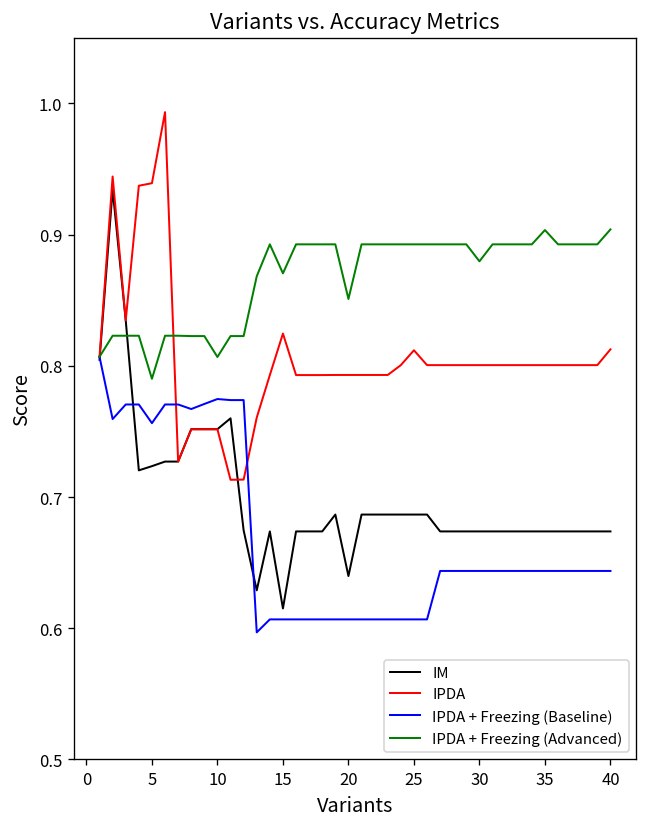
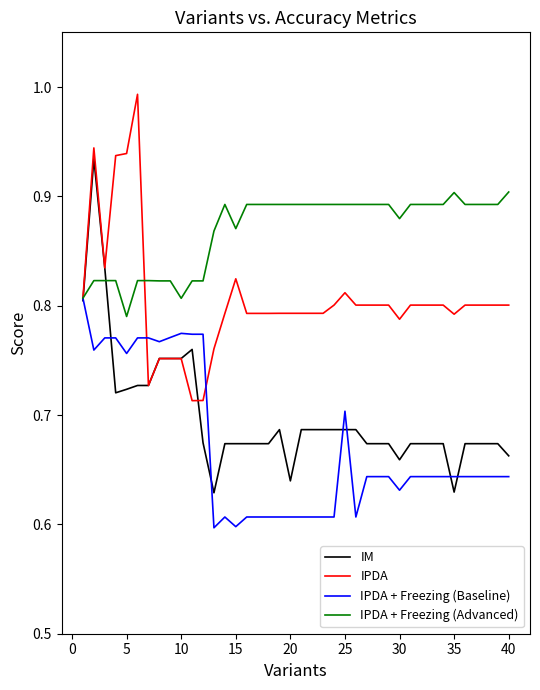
  {
    "IM": {
      "5": 0.724,
-     "15": 0.615,
+     "15": 0.674,
      "20": 0.640,
      "25": 0.687,
-     "30": 0.674,
-     "35": 0.674,
-     "40": 0.674
+     "30": 0.659,
+     "35": 0.630,
+     "40": 0.663
    },
    "IPDA": {
      "5": 0.939,
      "15": 0.825,
      "20": 0.793,
      "25": 0.812,
-     "30": 0.801,
-     "35": 0.801,
-     "40": 0.813
+     "30": 0.788,
+     "35": 0.792,
+     "40": 0.801
    },
    "IPDA + Freezing (Baseline)": {
      "5": 0.756,
      "10": 0.775,
-     "15": 0.607,
+     "15": 0.598,
      "20": 0.607,
-     "25": 0.607,
-     "30": 0.644,
+     "25": 0.703,
+     "30": 0.631,
      "35": 0.644,
      "40": 0.644
    },
    "IPDA + Freezing (Advanced)": {
      "5": 0.790,
      "10": 0.807,
      "15": 0.870,
-     "20": 0.851,
+     "20": 0.893,
      "25": 0.893,
      "30": 0.880,
      "35": 0.903,
      "40": 0.904
    }
  }
